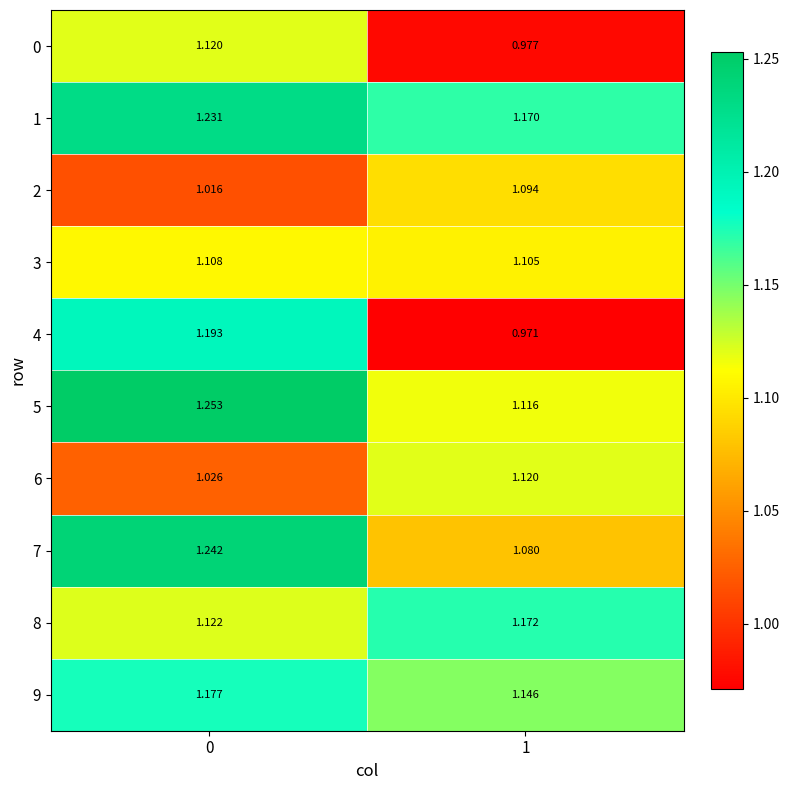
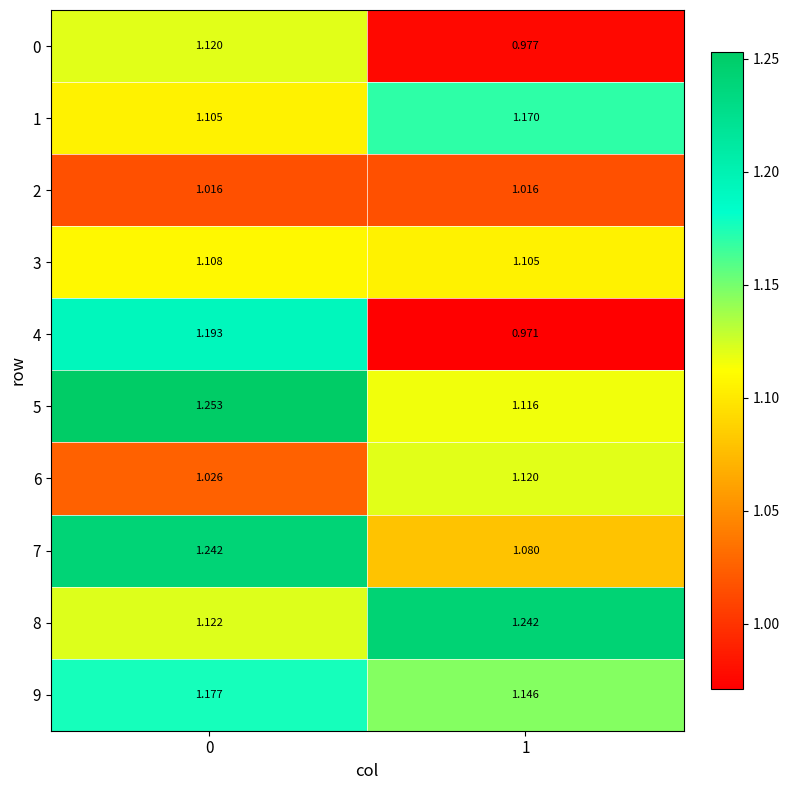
  {
    "0": {
      "0": 1.120,
      "1": 0.977
    },
    "1": {
-     "0": 1.231,
+     "0": 1.105,
      "1": 1.170
    },
    "2": {
      "0": 1.016,
-     "1": 1.094
+     "1": 1.016
    },
    "3": {
      "0": 1.108,
      "1": 1.105
    },
    "4": {
      "0": 1.193,
      "1": 0.971
    },
    "5": {
      "0": 1.253,
      "1": 1.116
    },
    "6": {
      "0": 1.026,
      "1": 1.120
    },
    "7": {
      "0": 1.242,
      "1": 1.080
    },
    "8": {
      "0": 1.122,
-     "1": 1.172
+     "1": 1.242
    },
    "9": {
      "0": 1.177,
      "1": 1.146
    }
  }
